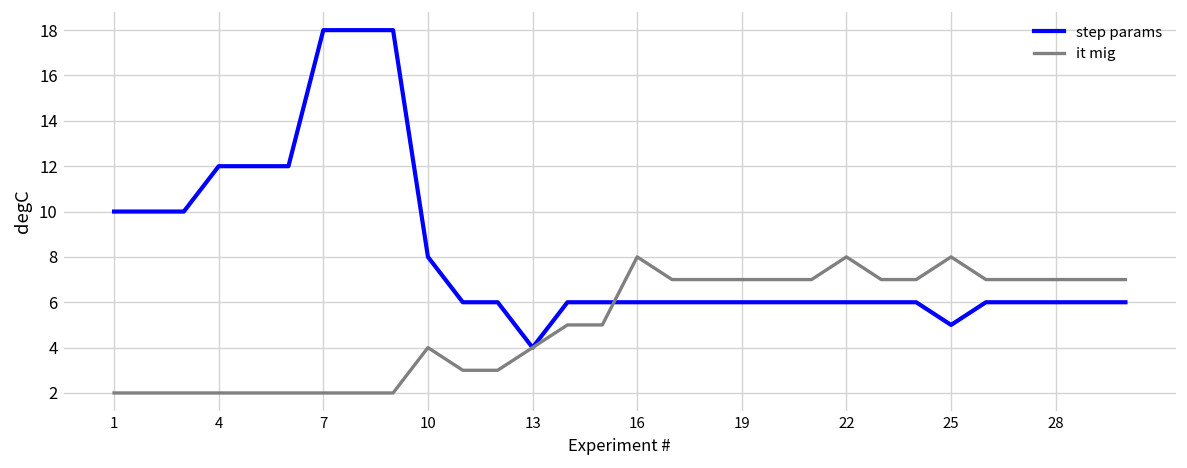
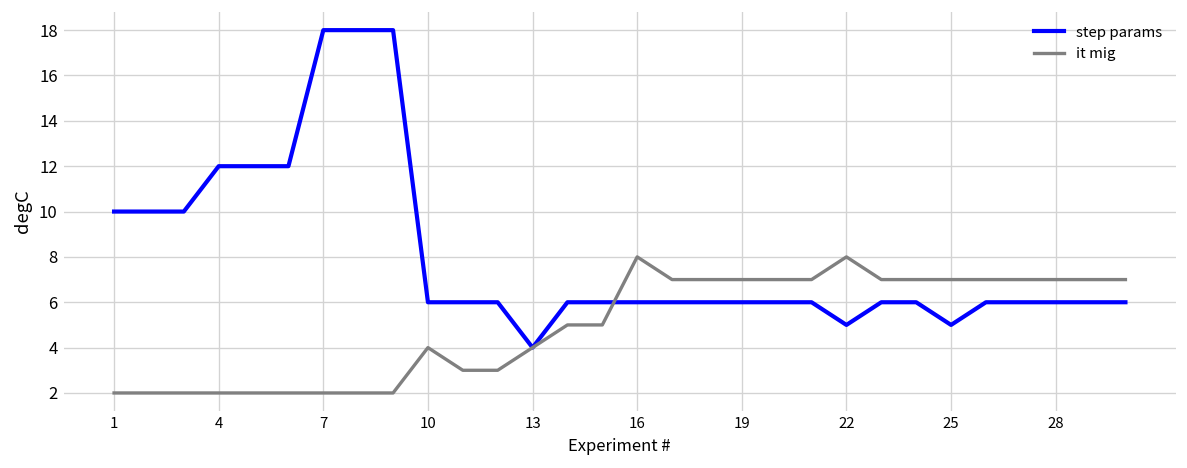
  {
    "step params": {
      "1": 10,
      "4": 12,
      "7": 18,
-     "10": 8,
+     "10": 6,
      "16": 6,
      "19": 6,
-     "22": 6,
+     "22": 5,
      "25": 5,
      "28": 6
    },
    "it mig": {
      "1": 2,
      "4": 2,
      "7": 2,
      "10": 4,
      "16": 8,
      "19": 7,
      "22": 8,
-     "25": 8,
+     "25": 7,
      "28": 7
    }
  }
